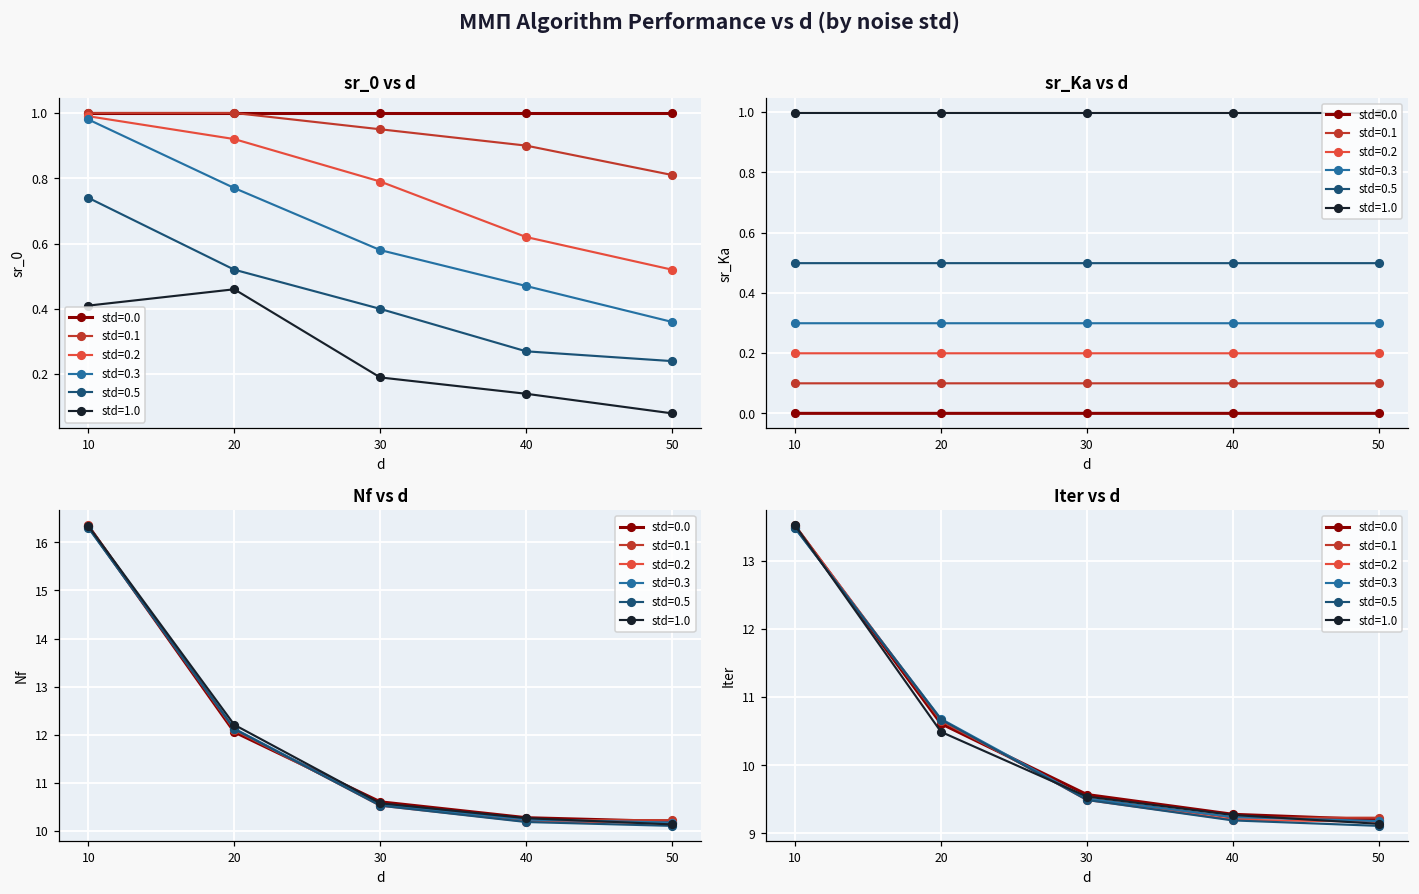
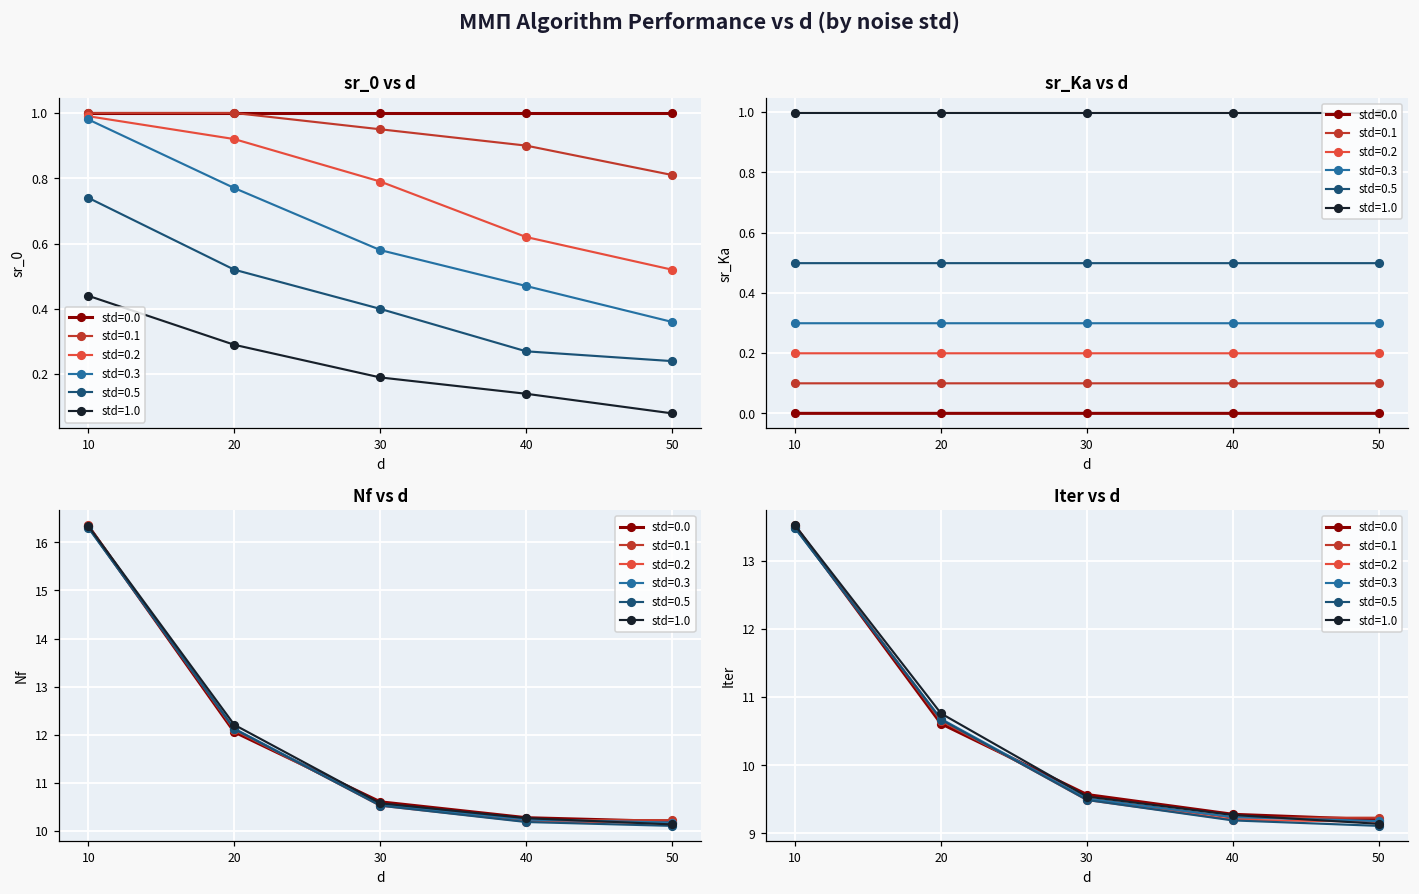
  {
    "sr_0 vs d": {
      "std=0.0": {
        "30": 1.00,
        "40": 1.00,
        "50": 1.00
      },
      "std=1.0": {
-       "10": 0.41,
-       "20": 0.46,
+       "10": 0.44,
+       "20": 0.29,
        "30": 0.19,
        "40": 0.14,
        "50": 0.08
      }
    },
    "sr_Ka vs d": {
      "std=0.0": {
        "10": 0.00,
        "20": 0.00,
        "30": 0.00,
        "40": 0.00,
        "50": 0.00
      },
      "std=1.0": {
        "10": 1.00,
        "20": 1.00,
        "30": 1.00,
        "40": 1.00
      }
    },
    "Nf vs d": {
      "std=1.0": {
        "20": 12.2
      }
    },
    "Iter vs d": {
      "std=1.0": {
-       "20": 10.5
+       "20": 10.8
      }
    }
  }
